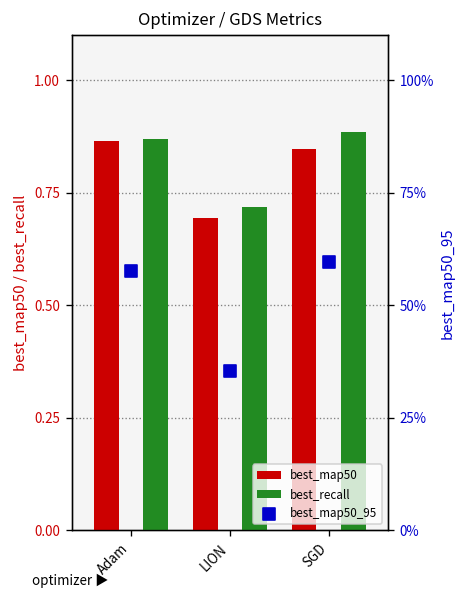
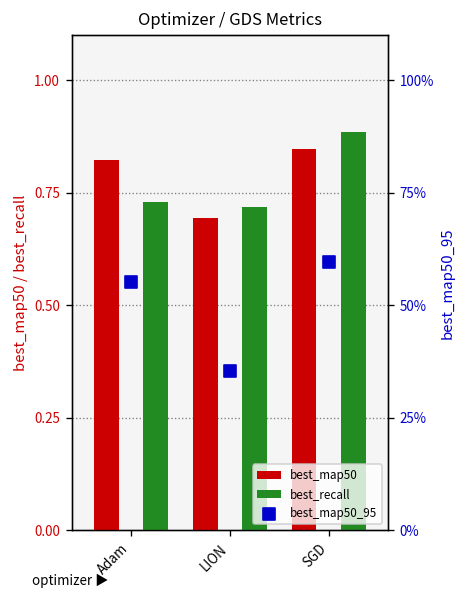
  {
    "best_map50": {
-     "Adam": "0.87",
+     "Adam": "0.82",
      "LION": "0.69",
      "SGD": "0.85"
    },
    "best_recall": {
-     "Adam": "0.87",
+     "Adam": "0.73",
      "LION": "0.72",
      "SGD": "0.88"
    },
    "best_map50_95": {
-     "Adam": "58%"
+     "Adam": "55%"
    }
  }
